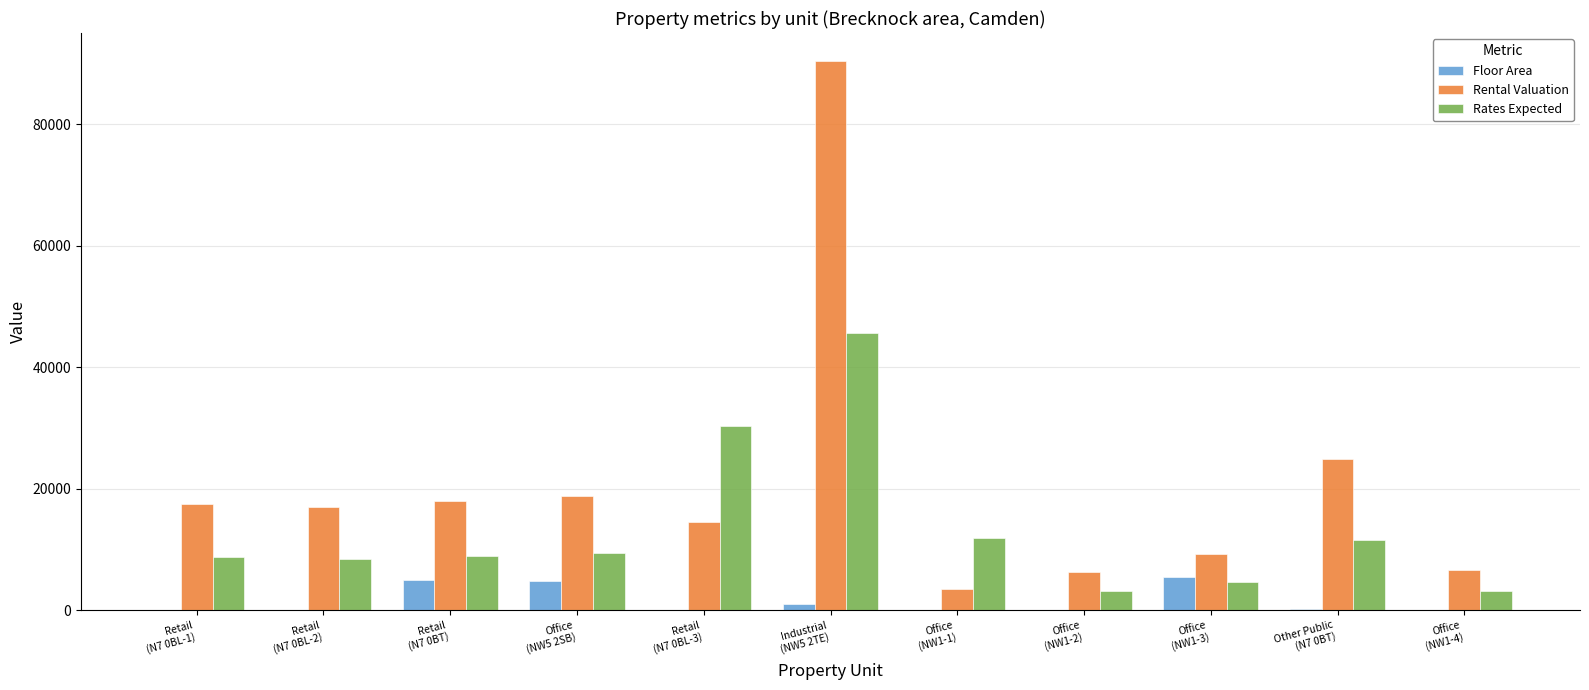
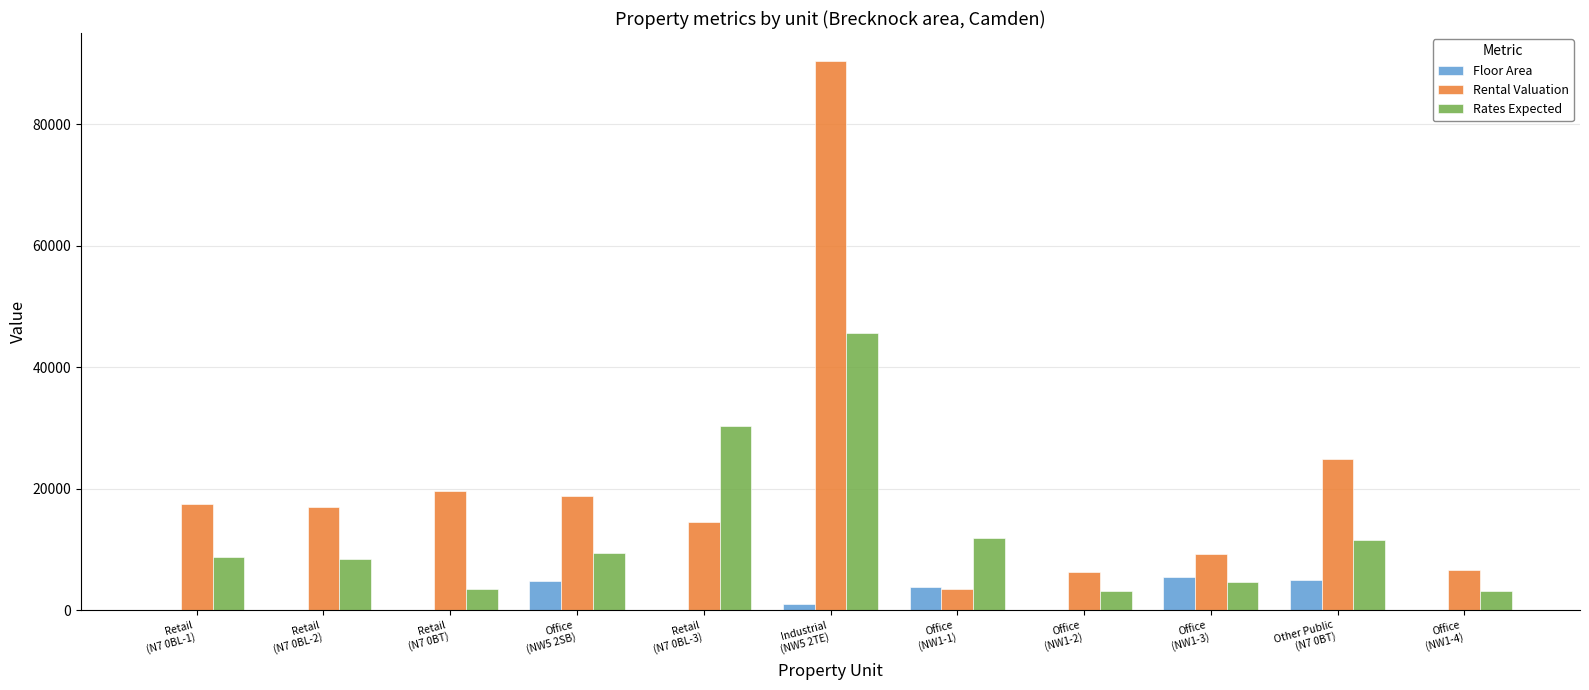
  {
    "Floor Area": {
-     "Retail (N7 0BT)": 5000,
+     "Retail (N7 0BT)": 0,
      "Office (NW5 2SB)": 5000,
      "Industrial (NW5 2TE)": 1000,
-     "Office (NW1-1)": 0,
+     "Office (NW1-1)": 4000,
      "Office (NW1-3)": 5000,
-     "Other Public (N7 0BT)": 0
+     "Other Public (N7 0BT)": 5000
    },
    "Rental Valuation": {
      "Retail (N7 0BL-1)": 18000,
      "Retail (N7 0BL-2)": 17000,
-     "Retail (N7 0BT)": 18000,
+     "Retail (N7 0BT)": 20000,
      "Office (NW5 2SB)": 19000,
      "Retail (N7 0BL-3)": 15000,
      "Industrial (NW5 2TE)": 91000,
      "Office (NW1-1)": 4000,
      "Office (NW1-2)": 6000,
      "Office (NW1-3)": 9000,
      "Other Public (N7 0BT)": 25000,
      "Office (NW1-4)": 7000
    },
    "Rates Expected": {
      "Retail (N7 0BL-1)": 9000,
      "Retail (N7 0BL-2)": 8000,
-     "Retail (N7 0BT)": 9000,
+     "Retail (N7 0BT)": 3000,
      "Office (NW5 2SB)": 9000,
      "Retail (N7 0BL-3)": 30000,
      "Industrial (NW5 2TE)": 46000,
      "Office (NW1-1)": 12000,
      "Office (NW1-2)": 3000,
      "Office (NW1-3)": 5000,
      "Other Public (N7 0BT)": 11000,
      "Office (NW1-4)": 3000
    }
  }
